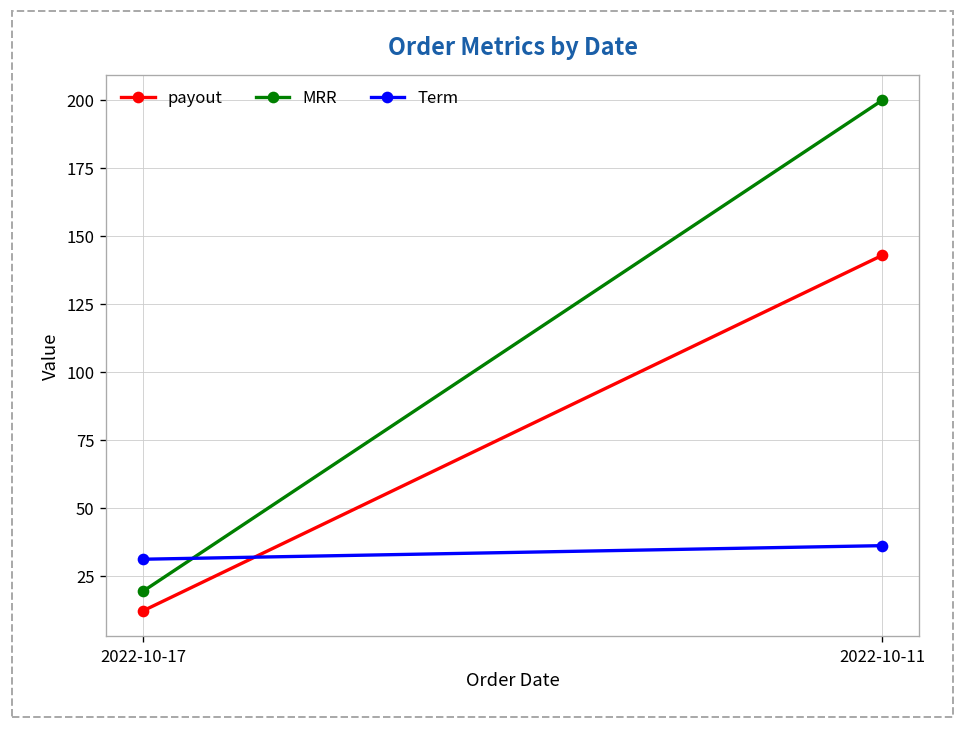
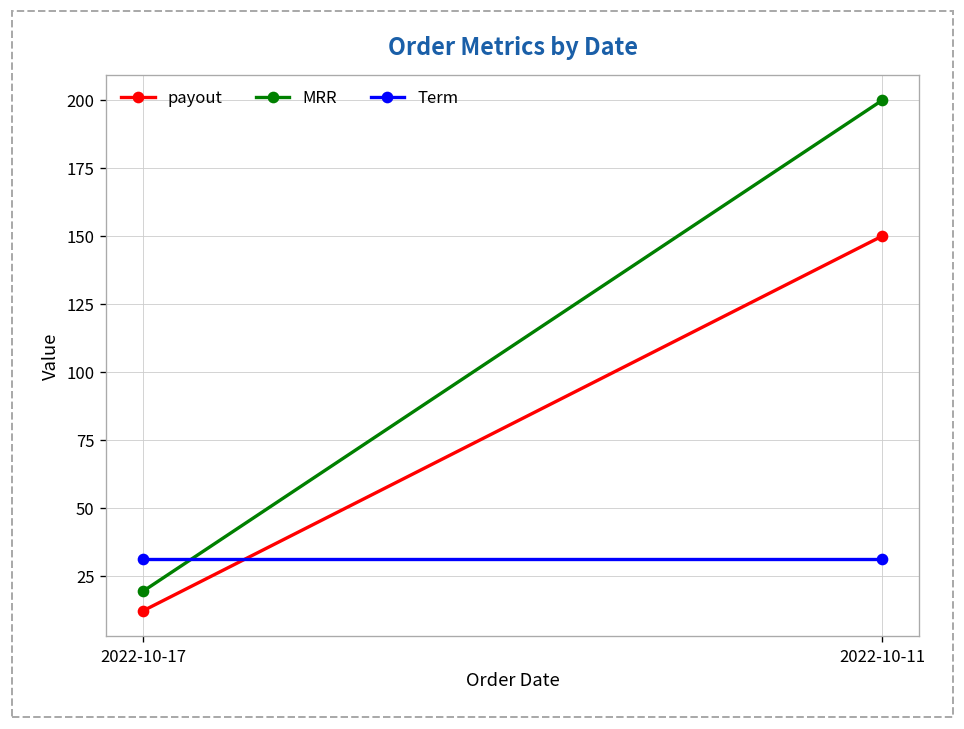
  {
    "payout": {
      "2022-10-17": 12,
-     "2022-10-11": 143
+     "2022-10-11": 150
    },
    "MRR": {
      "2022-10-17": 19,
      "2022-10-11": 200
    },
    "Term": {
      "2022-10-17": 31,
-     "2022-10-11": 36
+     "2022-10-11": 31
    }
  }
